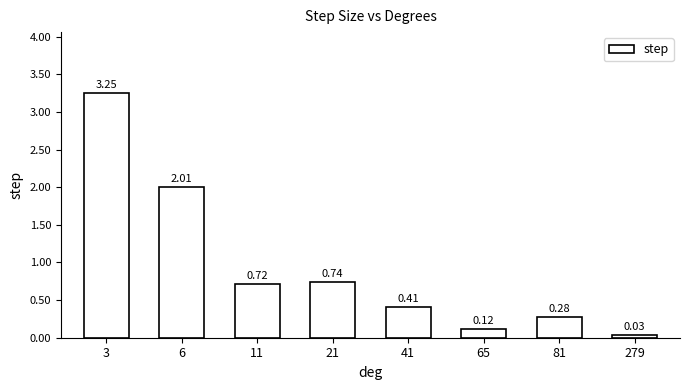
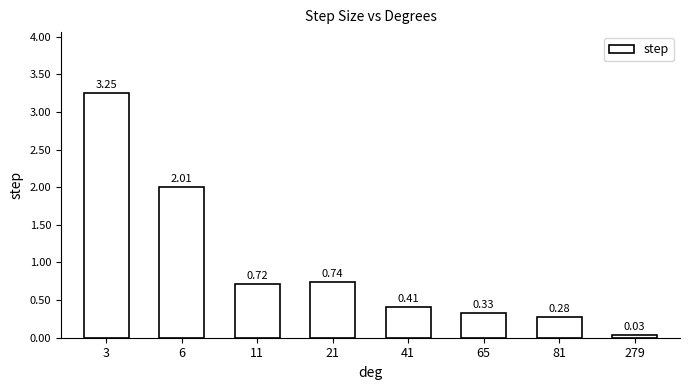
  {
    "3": 3.25,
    "6": 2.01,
    "11": 0.72,
    "21": 0.74,
    "41": 0.41,
-   "65": 0.12,
+   "65": 0.33,
    "81": 0.28,
    "279": 0.03
  }
